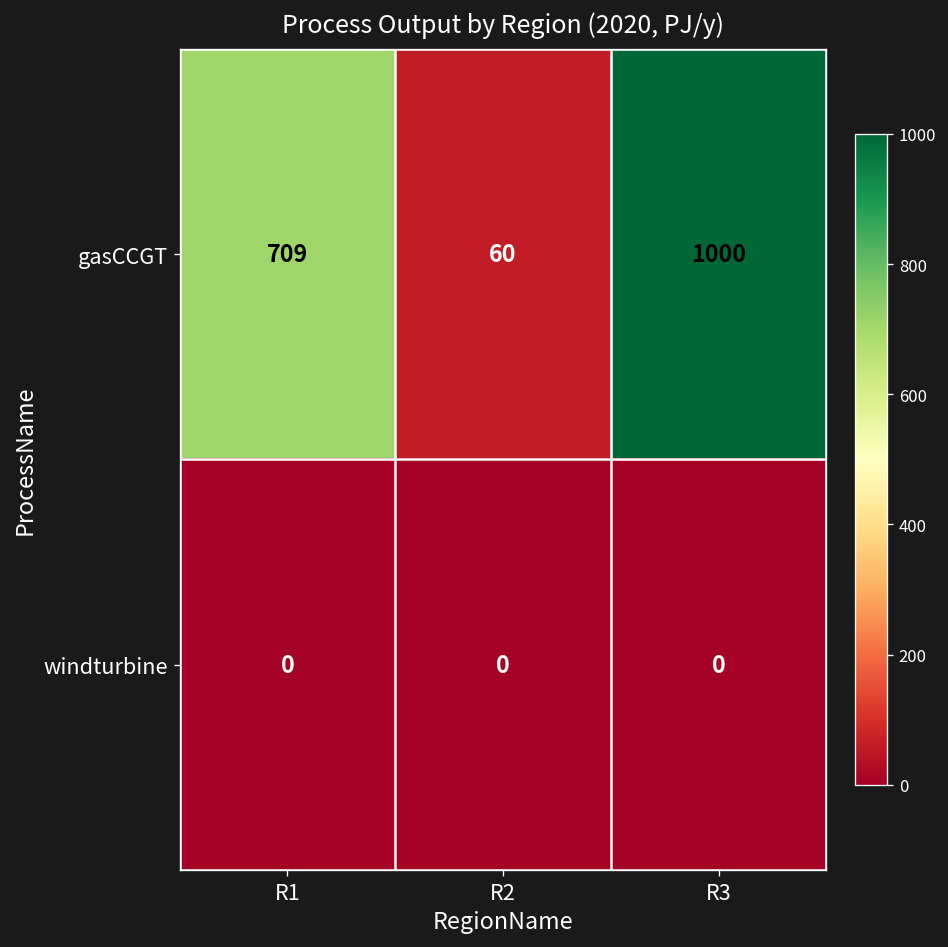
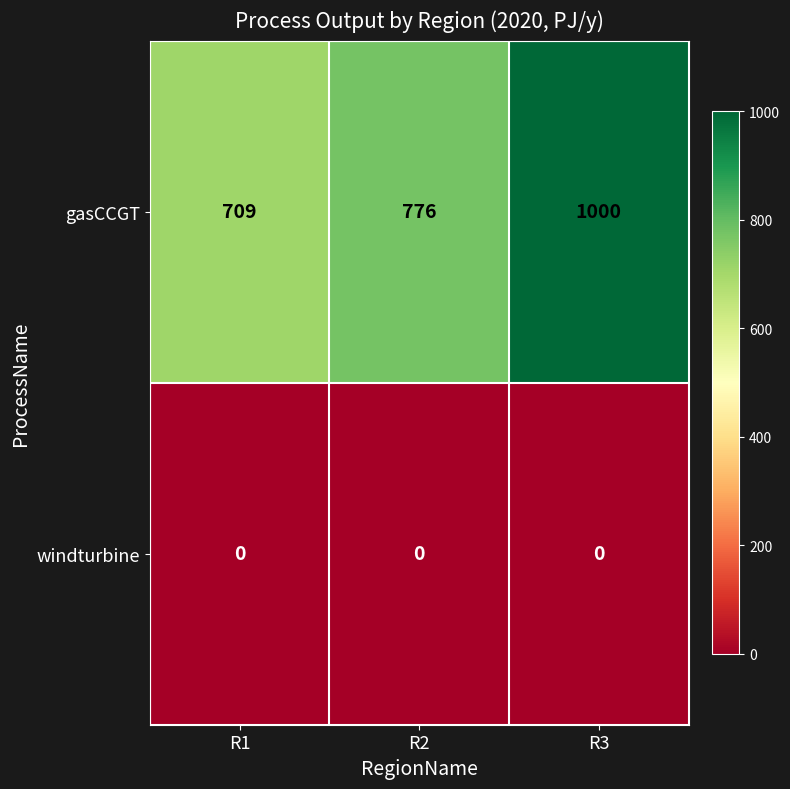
  {
    "gasCCGT": {
      "R1": 709,
-     "R2": 60,
+     "R2": 776,
      "R3": 1000
    },
    "windturbine": {
      "R1": 0,
      "R2": 0,
      "R3": 0
    }
  }
